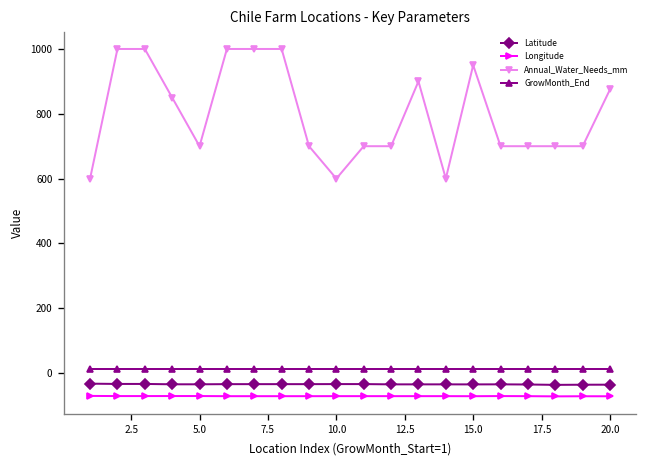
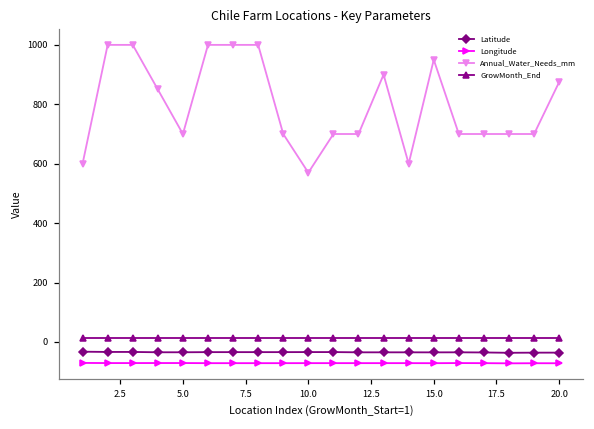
  {
    "Longitude": {
      "5.0": -70,
      "10.0": -70,
      "15.0": -70,
      "20.0": -70
    },
    "Annual_Water_Needs_mm": {
      "5.0": 700,
-     "10.0": 600,
+     "10.0": 570,
      "15.0": 950,
      "20.0": 880
    }
  }
